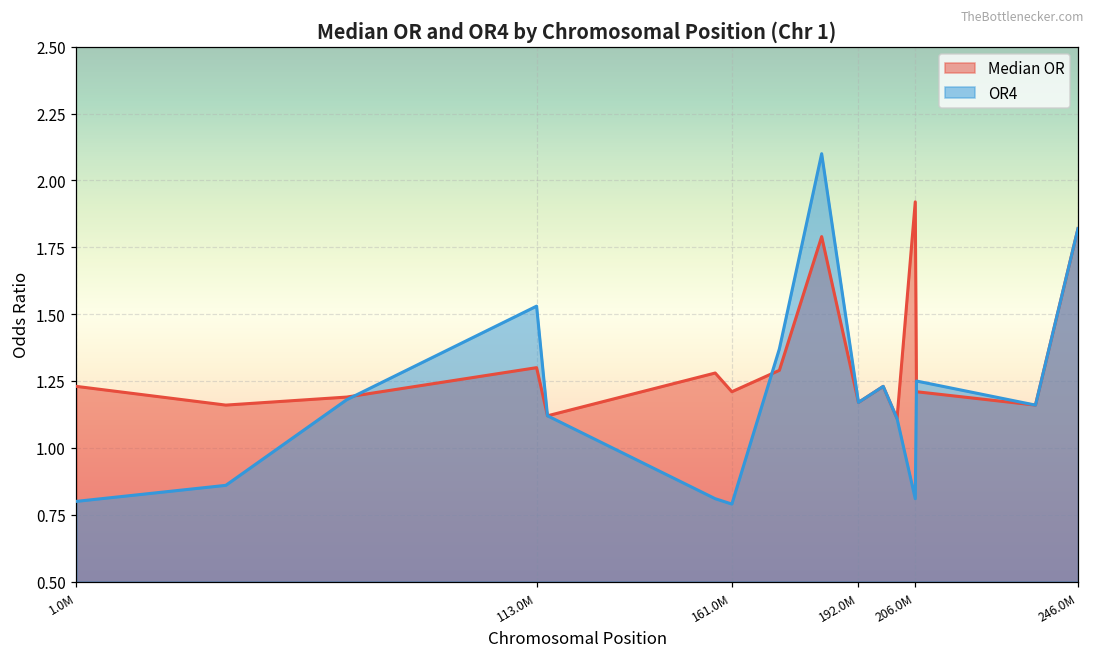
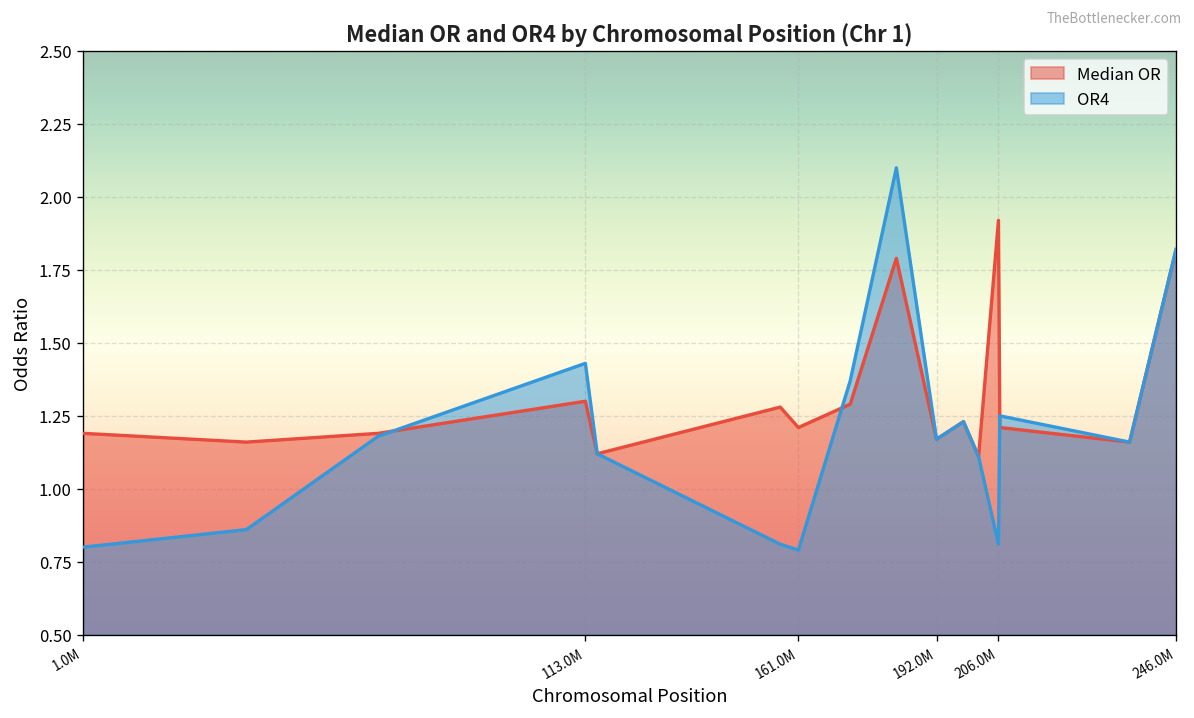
  {
    "Median OR": {
-     "1.0M": 1.23,
+     "1.0M": 1.19,
      "113.0M": 1.30,
      "161.0M": 1.21,
      "206.0M": 1.92
    },
    "OR4": {
      "1.0M": 0.80,
-     "113.0M": 1.53,
+     "113.0M": 1.43,
      "161.0M": 0.79,
      "206.0M": 0.81
    }
  }
